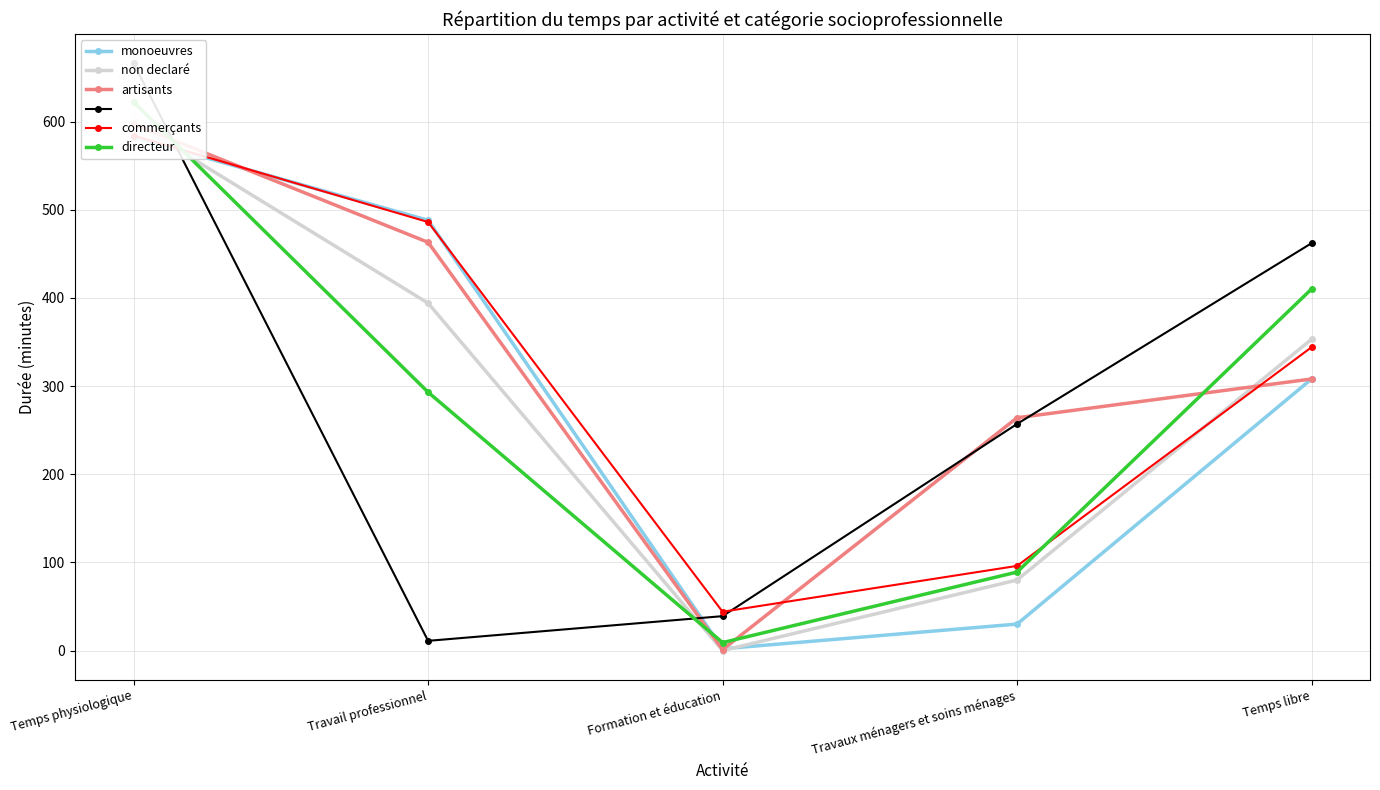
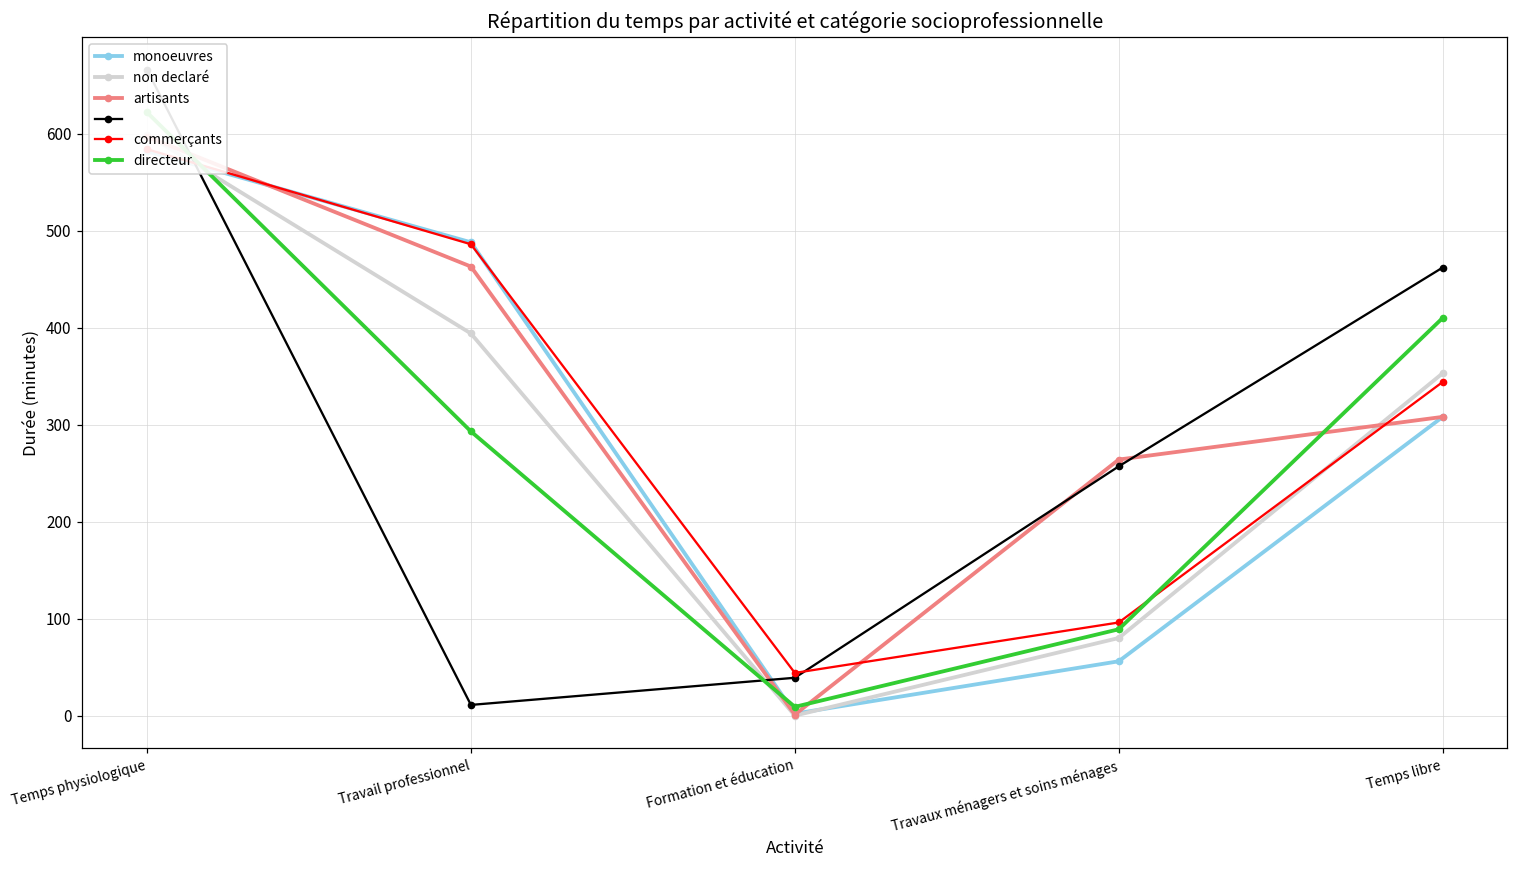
  {
    "monoeuvres": {
-     "Travaux ménagers et soins ménages": 30
+     "Travaux ménagers et soins ménages": 60
    },
    "non declaré": {
      "Travail professionnel": 390,
      "Travaux ménagers et soins ménages": 80,
      "Temps libre": 350
    },
    "artisants": {
      "Travail professionnel": 460,
      "Travaux ménagers et soins ménages": 260
    },
    "commerçants": {
      "Formation et éducation": 40,
      "Travaux ménagers et soins ménages": 100,
      "Temps libre": 340
    },
    "directeur": {
      "Travail professionnel": 290,
      "Formation et éducation": 10,
      "Travaux ménagers et soins ménages": 90,
      "Temps libre": 410
    }
  }
